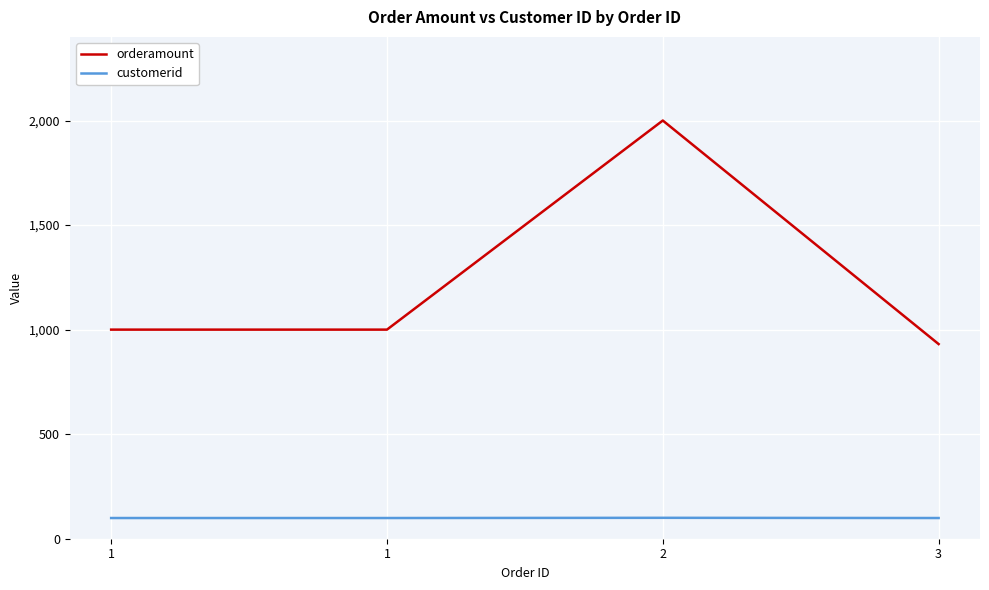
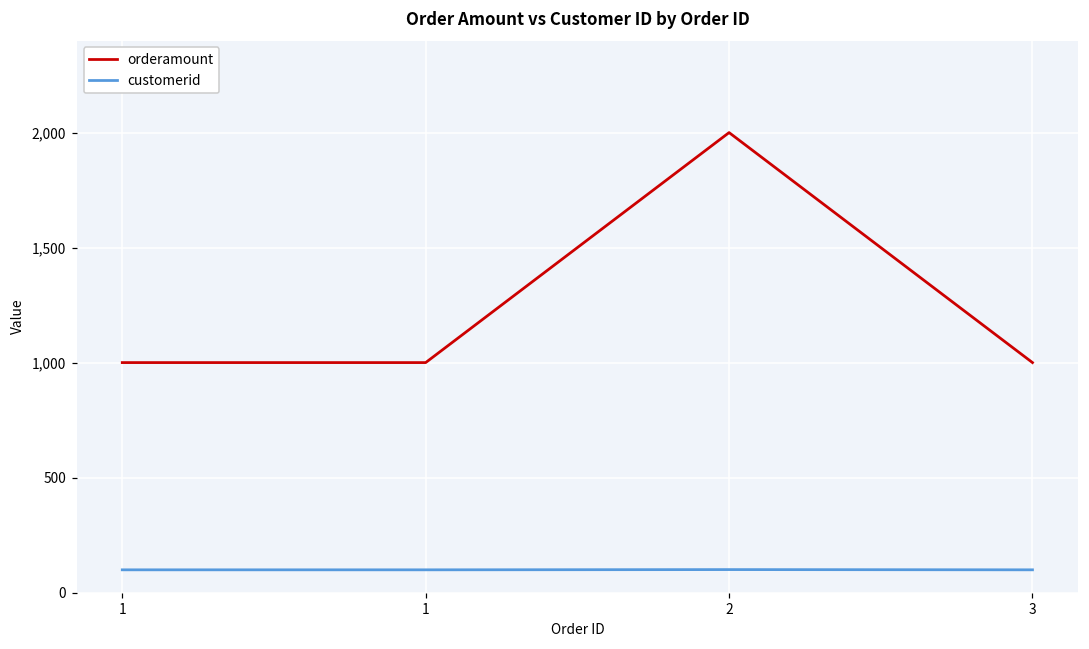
  {
    "orderamount": {
      "2": "2,000",
-     "3": "930"
+     "3": "1,000"
    },
    "customerid": {
      "2": "100",
      "3": "100"
    }
  }
